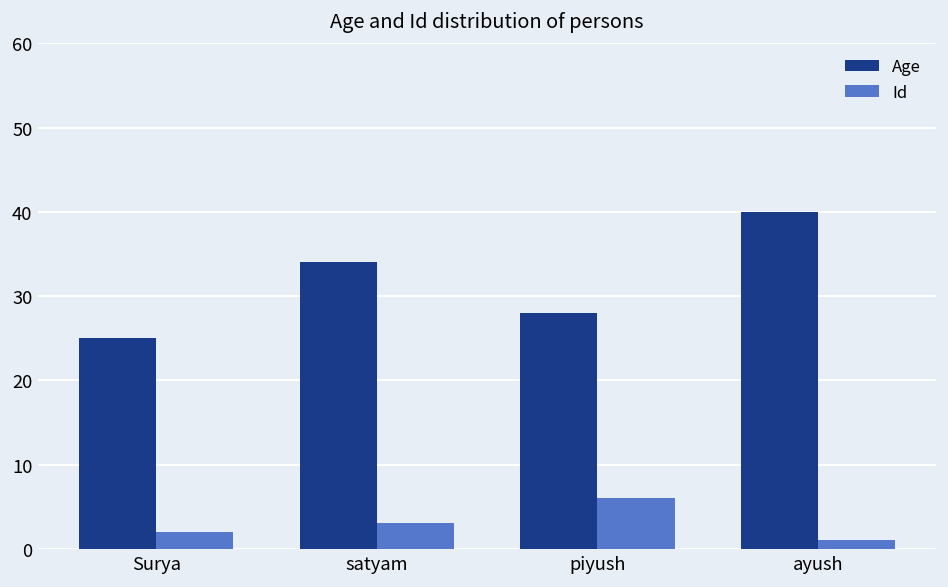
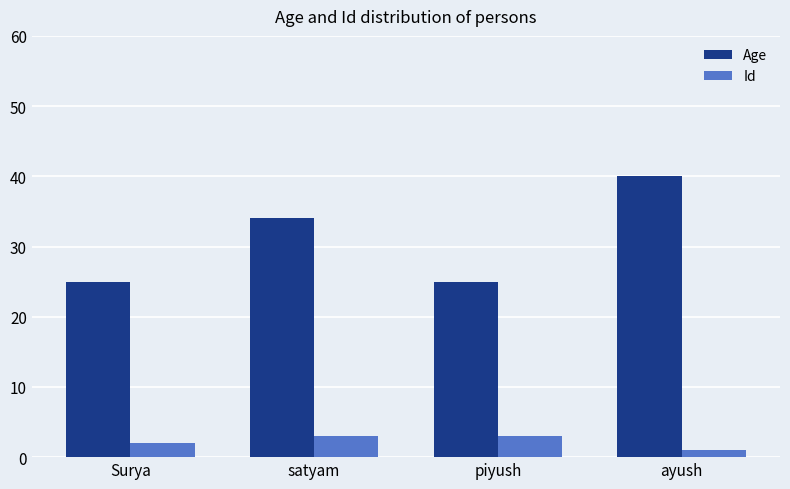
  {
    "Age": {
      "Surya": 25,
      "satyam": 34,
-     "piyush": 28,
+     "piyush": 25,
      "ayush": 40
    },
    "Id": {
      "Surya": 2,
      "satyam": 3,
-     "piyush": 6,
+     "piyush": 3,
      "ayush": 1
    }
  }
